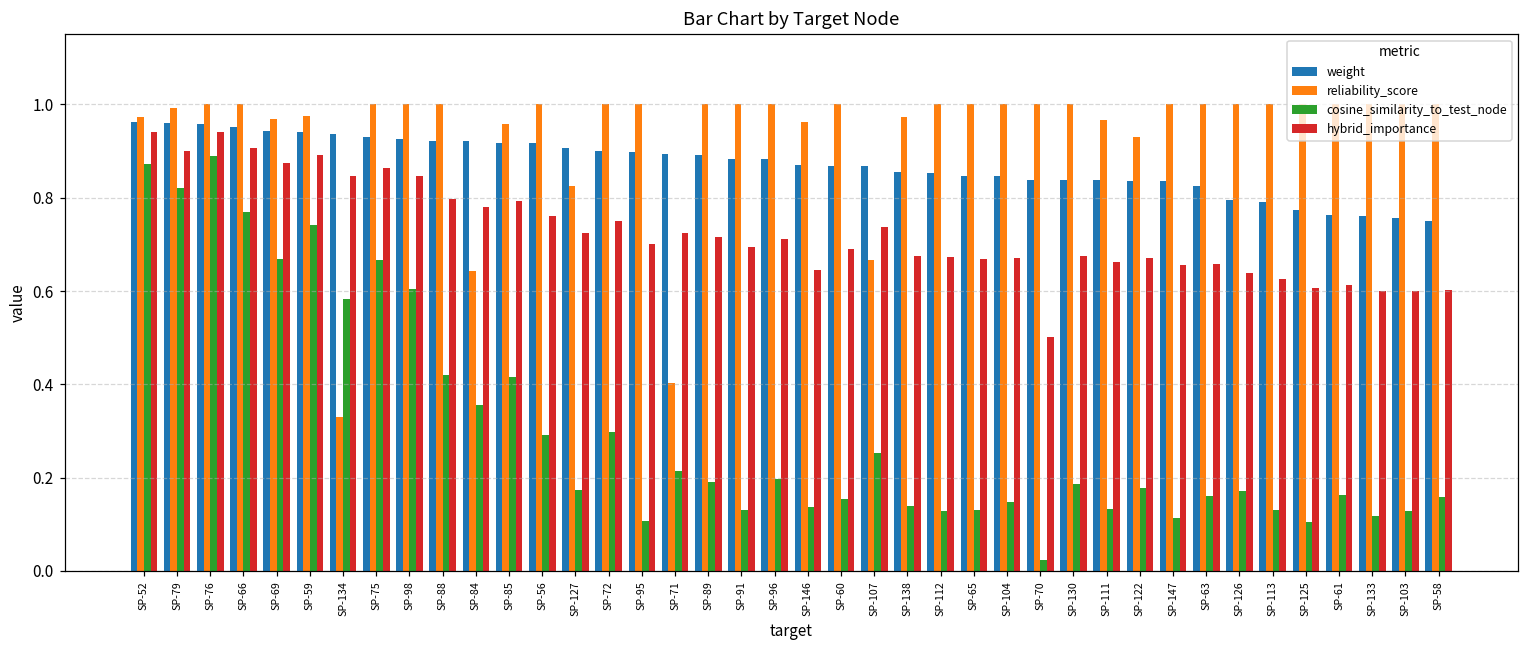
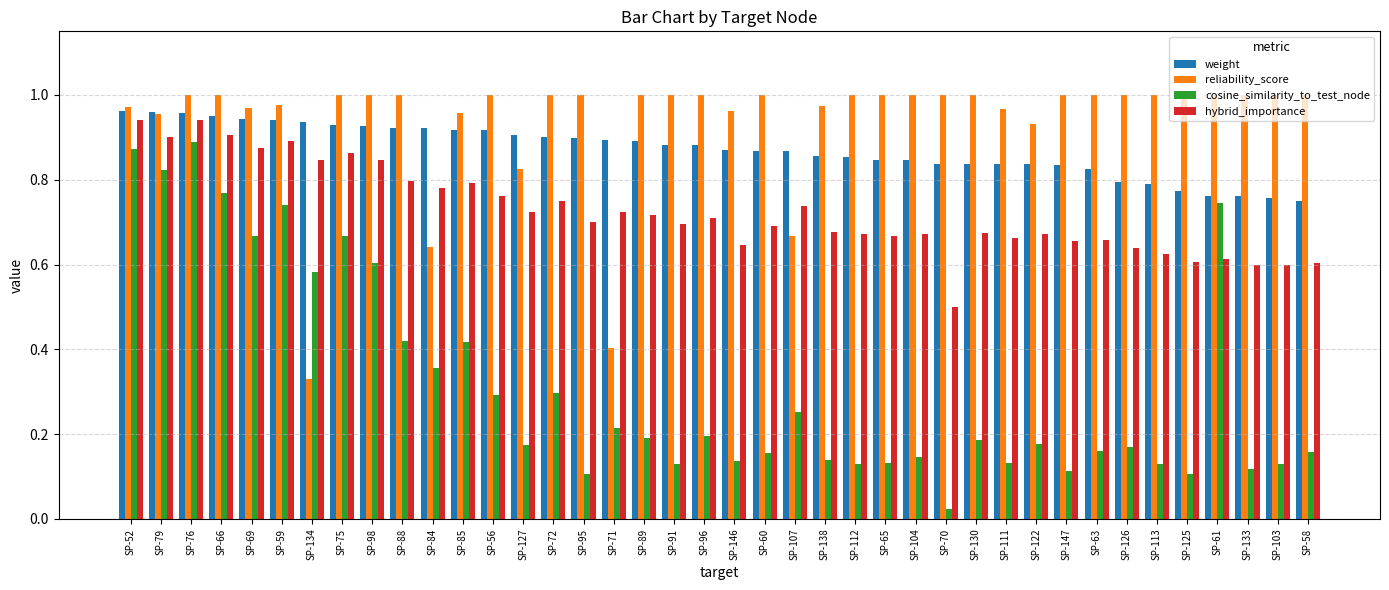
  {
    "weight": {
      "SP-52": 0.96,
      "SP-79": 0.96,
      "SP-76": 0.96,
      "SP-66": 0.95,
      "SP-69": 0.94,
      "SP-59": 0.94,
      "SP-134": 0.94,
      "SP-75": 0.93,
      "SP-98": 0.93,
      "SP-88": 0.92,
      "SP-84": 0.92,
      "SP-85": 0.92,
      "SP-56": 0.92,
      "SP-127": 0.91,
      "SP-72": 0.90,
      "SP-95": 0.90,
      "SP-71": 0.89,
      "SP-89": 0.89,
      "SP-91": 0.88,
      "SP-96": 0.88,
      "SP-146": 0.87,
      "SP-60": 0.87,
      "SP-107": 0.87,
      "SP-138": 0.85,
      "SP-112": 0.85,
      "SP-65": 0.85,
      "SP-104": 0.85,
      "SP-70": 0.84,
      "SP-130": 0.84,
      "SP-111": 0.84,
      "SP-122": 0.84,
      "SP-147": 0.84,
      "SP-63": 0.82,
      "SP-126": 0.79,
      "SP-113": 0.79,
      "SP-125": 0.77,
      "SP-61": 0.76,
      "SP-133": 0.76,
      "SP-103": 0.76,
      "SP-58": 0.75
    },
    "reliability_score": {
      "SP-52": 0.97,
-     "SP-79": 0.99,
+     "SP-79": 0.96,
      "SP-76": 1.00,
      "SP-66": 1.00,
      "SP-69": 0.97,
      "SP-59": 0.98,
      "SP-134": 0.33,
      "SP-75": 1.00,
      "SP-98": 1.00,
      "SP-88": 1.00,
      "SP-84": 0.64,
      "SP-85": 0.96,
      "SP-56": 1.00,
      "SP-127": 0.83,
      "SP-72": 1.00,
      "SP-95": 1.00,
      "SP-71": 0.40,
      "SP-89": 1.00,
      "SP-91": 1.00,
      "SP-96": 1.00,
      "SP-146": 0.96,
      "SP-60": 1.00,
      "SP-107": 0.67,
      "SP-138": 0.97,
      "SP-112": 1.00,
      "SP-65": 1.00,
      "SP-104": 1.00,
      "SP-70": 1.00,
      "SP-130": 1.00,
      "SP-111": 0.97,
      "SP-122": 0.93,
      "SP-147": 1.00,
      "SP-63": 1.00,
      "SP-126": 1.00,
      "SP-113": 1.00
    },
    "cosine_similarity_to_test_node": {
      "SP-52": 0.87,
      "SP-79": 0.82,
      "SP-76": 0.89,
      "SP-66": 0.77,
      "SP-69": 0.67,
      "SP-59": 0.74,
      "SP-134": 0.58,
      "SP-75": 0.67,
      "SP-98": 0.60,
      "SP-88": 0.42,
      "SP-84": 0.36,
      "SP-85": 0.42,
      "SP-56": 0.29,
      "SP-127": 0.17,
      "SP-72": 0.30,
      "SP-95": 0.11,
      "SP-71": 0.21,
      "SP-89": 0.19,
      "SP-91": 0.13,
      "SP-96": 0.20,
      "SP-146": 0.14,
      "SP-60": 0.15,
      "SP-107": 0.25,
      "SP-138": 0.14,
      "SP-112": 0.13,
      "SP-65": 0.13,
      "SP-104": 0.15,
      "SP-70": 0.02,
      "SP-130": 0.19,
      "SP-111": 0.13,
      "SP-122": 0.18,
      "SP-147": 0.11,
      "SP-63": 0.16,
      "SP-126": 0.17,
      "SP-113": 0.13,
      "SP-125": 0.11,
-     "SP-61": 0.16,
+     "SP-61": 0.75,
      "SP-133": 0.12,
      "SP-103": 0.13,
      "SP-58": 0.16
    },
    "hybrid_importance": {
      "SP-52": 0.94,
      "SP-79": 0.90,
      "SP-76": 0.94,
      "SP-66": 0.91,
      "SP-69": 0.87,
      "SP-59": 0.89,
      "SP-134": 0.85,
      "SP-75": 0.86,
      "SP-98": 0.85,
      "SP-88": 0.80,
      "SP-84": 0.78,
      "SP-85": 0.79,
      "SP-56": 0.76,
      "SP-127": 0.72,
      "SP-72": 0.75,
      "SP-95": 0.70,
      "SP-71": 0.72,
      "SP-89": 0.72,
      "SP-91": 0.69,
      "SP-96": 0.71,
      "SP-146": 0.65,
      "SP-60": 0.69,
      "SP-107": 0.74,
      "SP-138": 0.68,
      "SP-112": 0.67,
      "SP-65": 0.67,
      "SP-104": 0.67,
      "SP-70": 0.50,
      "SP-130": 0.67,
      "SP-111": 0.66,
      "SP-122": 0.67,
      "SP-147": 0.65,
      "SP-63": 0.66,
      "SP-126": 0.64,
      "SP-113": 0.63,
      "SP-125": 0.61,
      "SP-61": 0.61,
      "SP-133": 0.60,
      "SP-103": 0.60,
      "SP-58": 0.60
    }
  }
